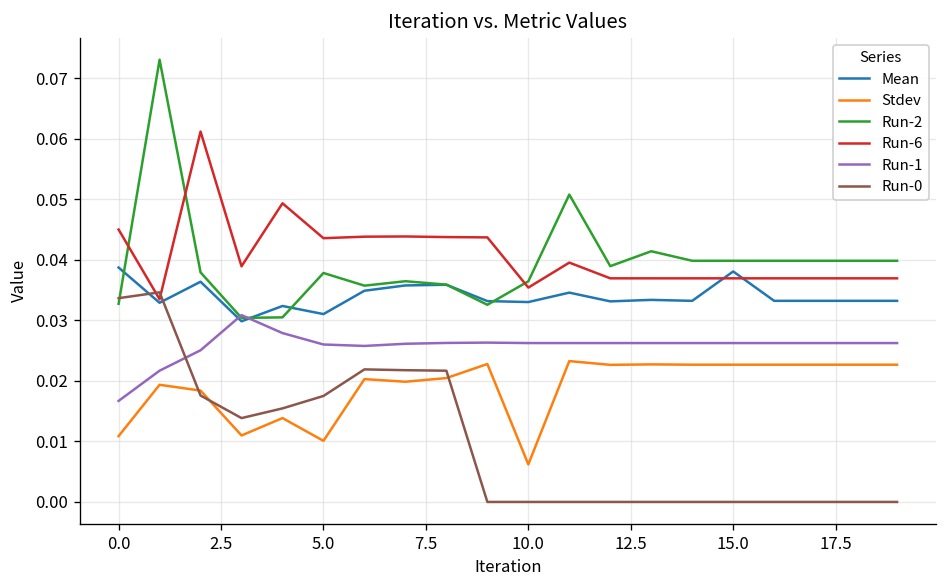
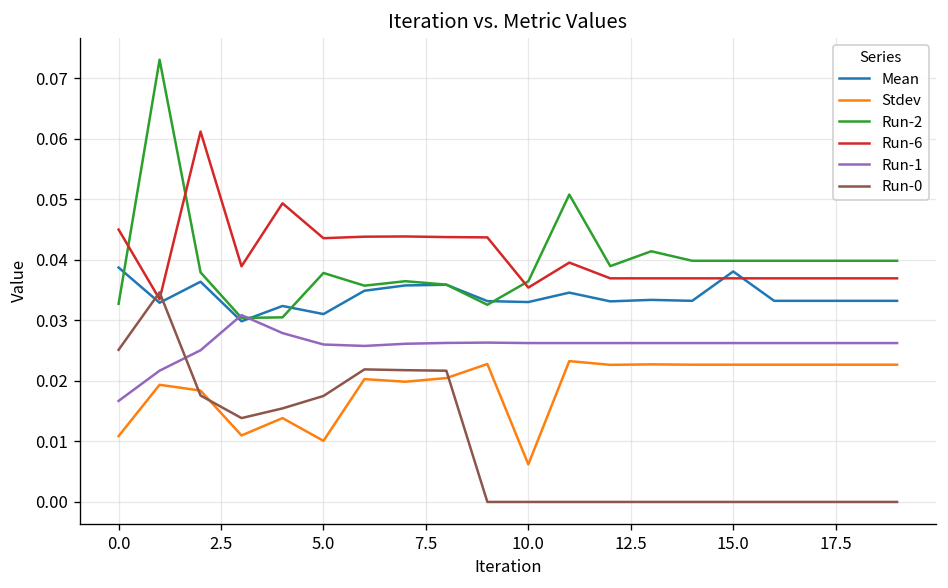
  {
    "Mean": {
      "0.0": 0.039,
      "5.0": 0.031,
      "10.0": 0.033,
      "15.0": 0.038
    },
    "Stdev": {
      "0.0": 0.011,
      "5.0": 0.010,
      "10.0": 0.006,
      "15.0": 0.023
    },
    "Run-2": {
      "0.0": 0.033,
      "5.0": 0.038,
      "10.0": 0.036,
      "15.0": 0.040
    },
    "Run-6": {
      "0.0": 0.045,
      "5.0": 0.044,
      "10.0": 0.035,
      "15.0": 0.037
    },
    "Run-1": {
      "0.0": 0.017,
      "5.0": 0.026,
      "10.0": 0.026,
      "15.0": 0.026
    },
    "Run-0": {
-     "0.0": 0.034,
+     "0.0": 0.025,
      "5.0": 0.018,
      "10.0": 0.000,
      "15.0": 0.000
    }
  }
